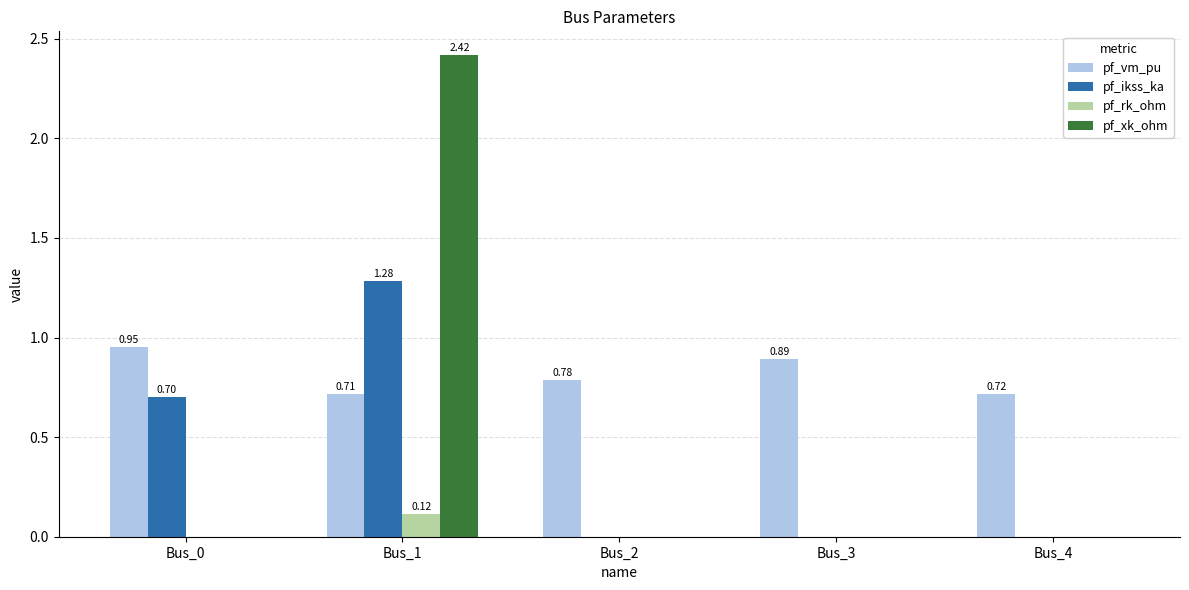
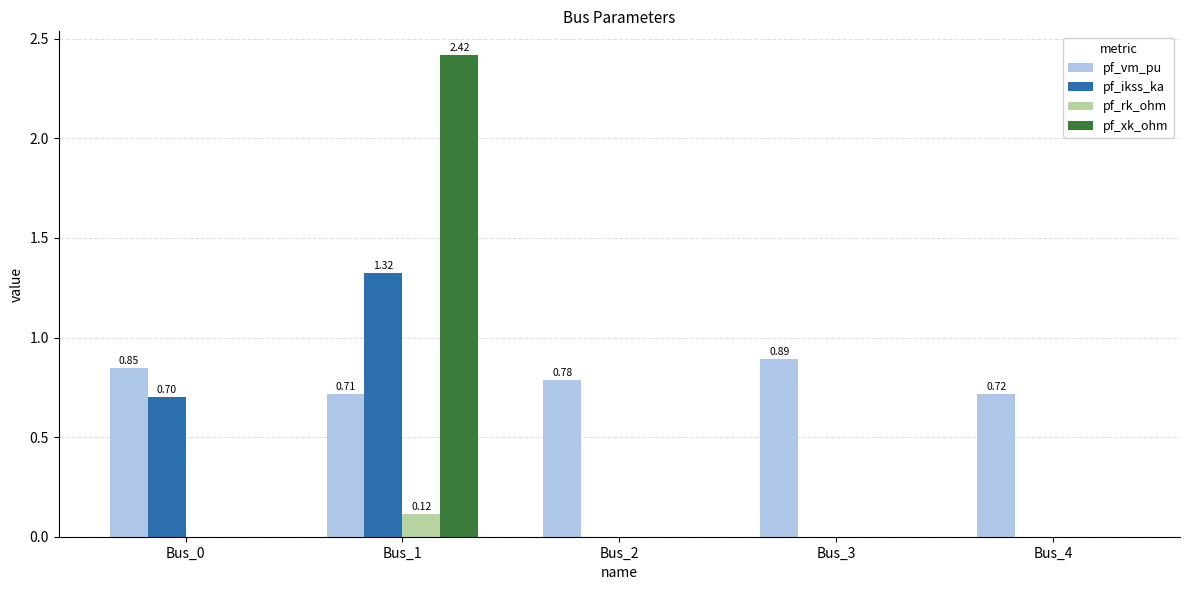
  {
    "pf_vm_pu": {
-     "Bus_0": 0.95,
+     "Bus_0": 0.85,
      "Bus_1": 0.71,
      "Bus_2": 0.78,
      "Bus_3": 0.89,
      "Bus_4": 0.72
    },
    "pf_ikss_ka": {
      "Bus_0": 0.70,
-     "Bus_1": 1.28
+     "Bus_1": 1.32
    },
    "pf_rk_ohm": {
      "Bus_1": 0.12
    },
    "pf_xk_ohm": {
      "Bus_1": 2.42
    }
  }
